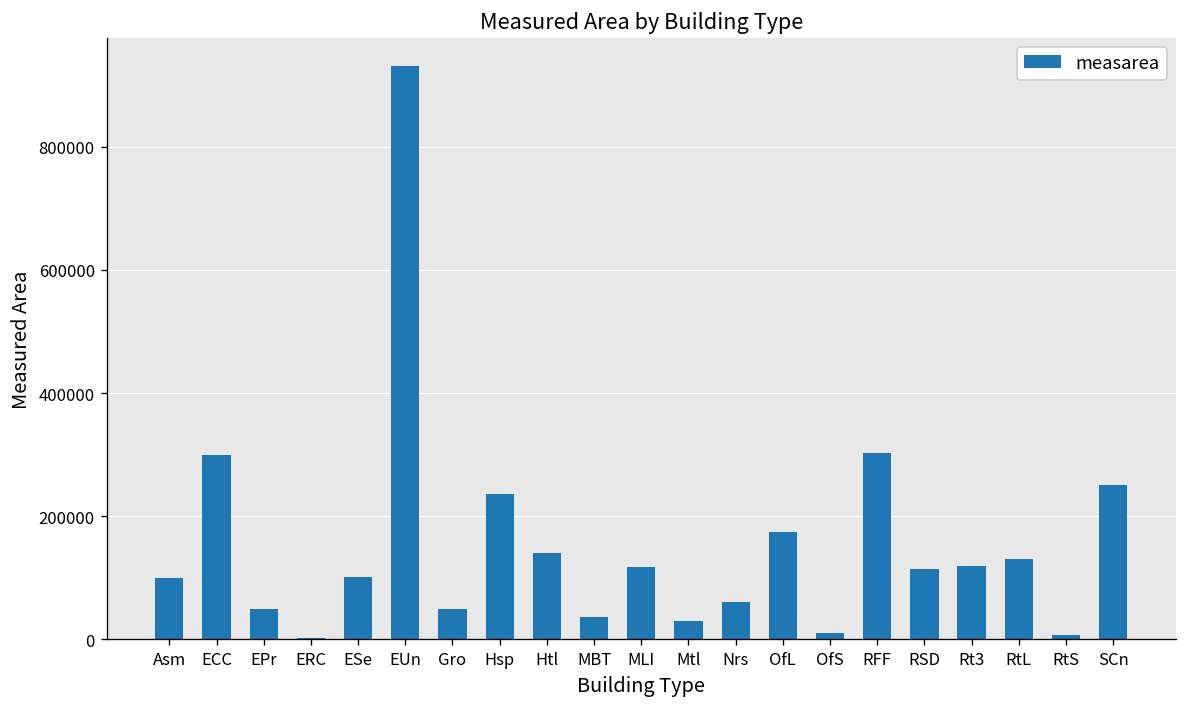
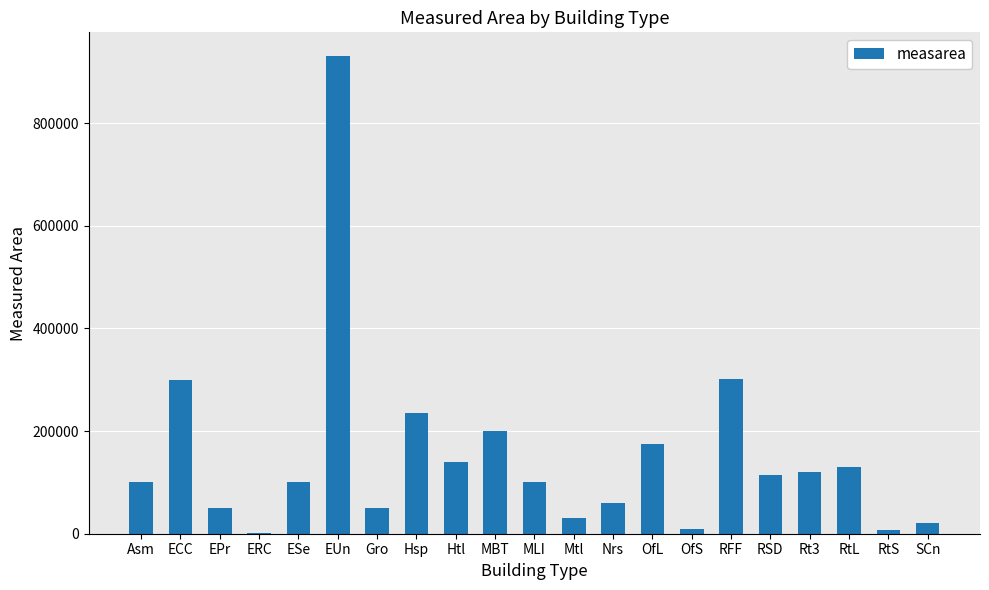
  {
    "Asm": 100000,
    "ECC": 300000,
    "EPr": 50000,
    "ESe": 100000,
    "EUn": 930000,
    "Gro": 50000,
    "Hsp": 240000,
    "Htl": 140000,
-   "MBT": 40000,
-   "MLI": 120000,
+   "MBT": 200000,
+   "MLI": 100000,
    "Mtl": 30000,
    "Nrs": 60000,
    "OfL": 170000,
    "OfS": 10000,
    "RFF": 300000,
    "RSD": 110000,
    "Rt3": 120000,
    "RtL": 130000,
    "RtS": 10000,
-   "SCn": 250000
+   "SCn": 20000
  }
